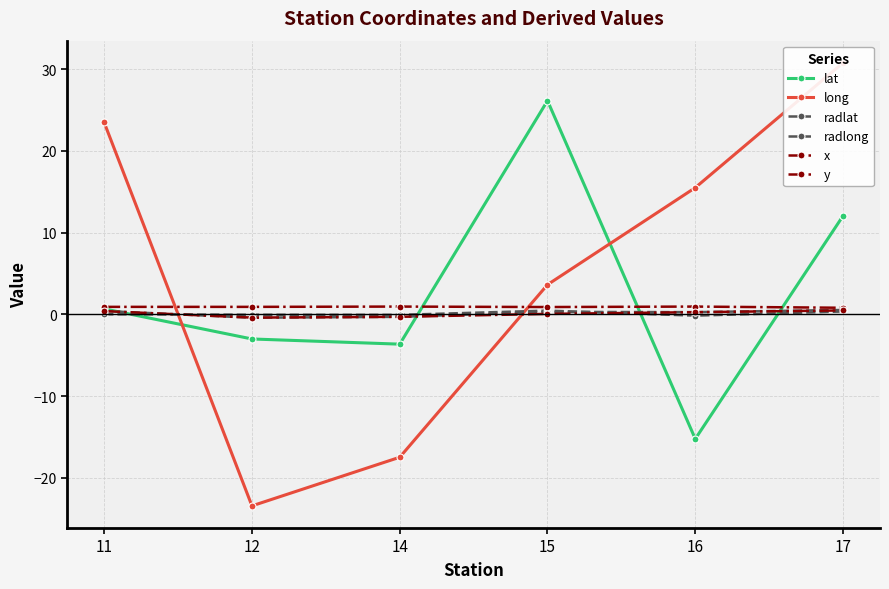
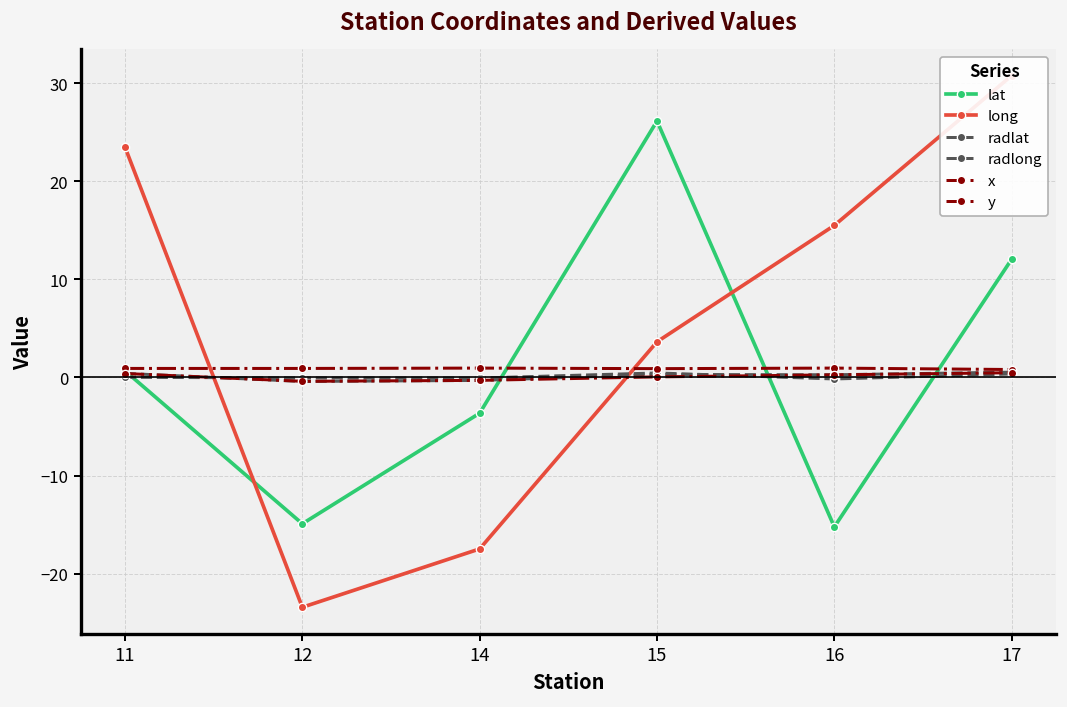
  {
    "lat": {
-     "12": -3,
+     "12": -15,
      "14": -4,
      "15": 26,
      "16": -15,
      "17": 12
    },
    "long": {
      "11": 23,
      "12": -23,
      "14": -17,
      "15": 4,
      "16": 15
    }
  }
